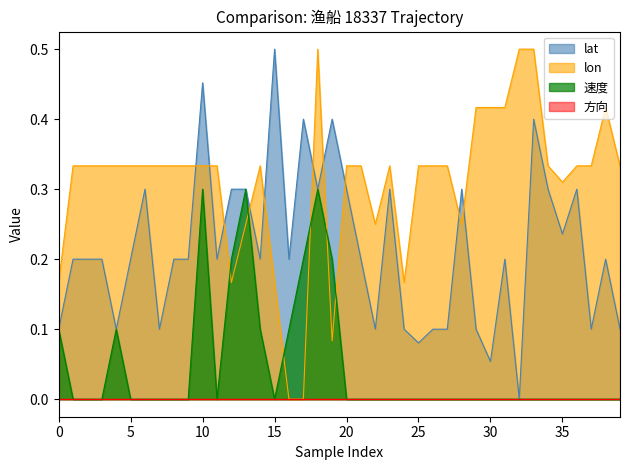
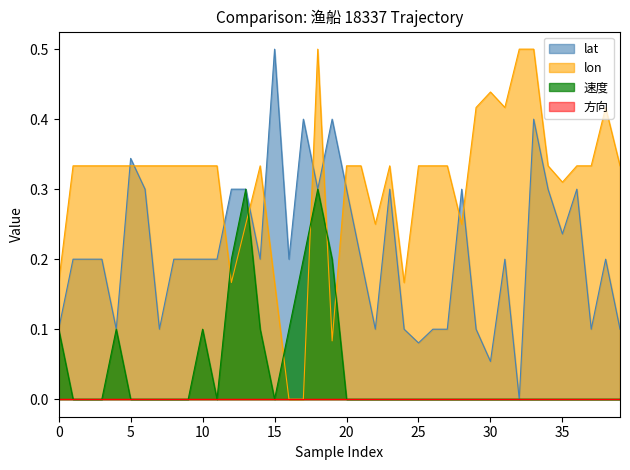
  {
    "lat": {
-     "5": 0.20,
-     "10": 0.45,
+     "5": 0.34,
+     "10": 0.20,
      "15": 0.50,
      "20": 0.30,
      "25": 0.08,
      "30": 0.05,
      "35": 0.24
    },
    "lon": {
      "0": 0.17,
      "5": 0.33,
      "10": 0.33,
      "15": 0.17,
      "20": 0.33,
      "25": 0.33,
-     "30": 0.42,
+     "30": 0.44,
      "35": 0.31
    },
    "速度": {
-     "10": 0.3
+     "10": 0.1
    },
    "方向": {
      "0": 0.00,
      "10": 0.00
    }
  }
